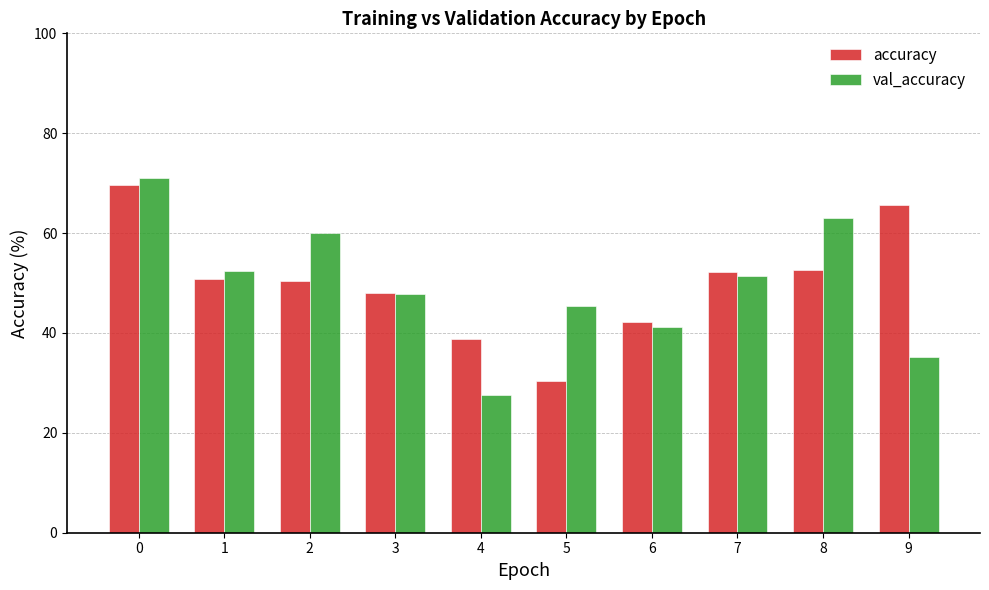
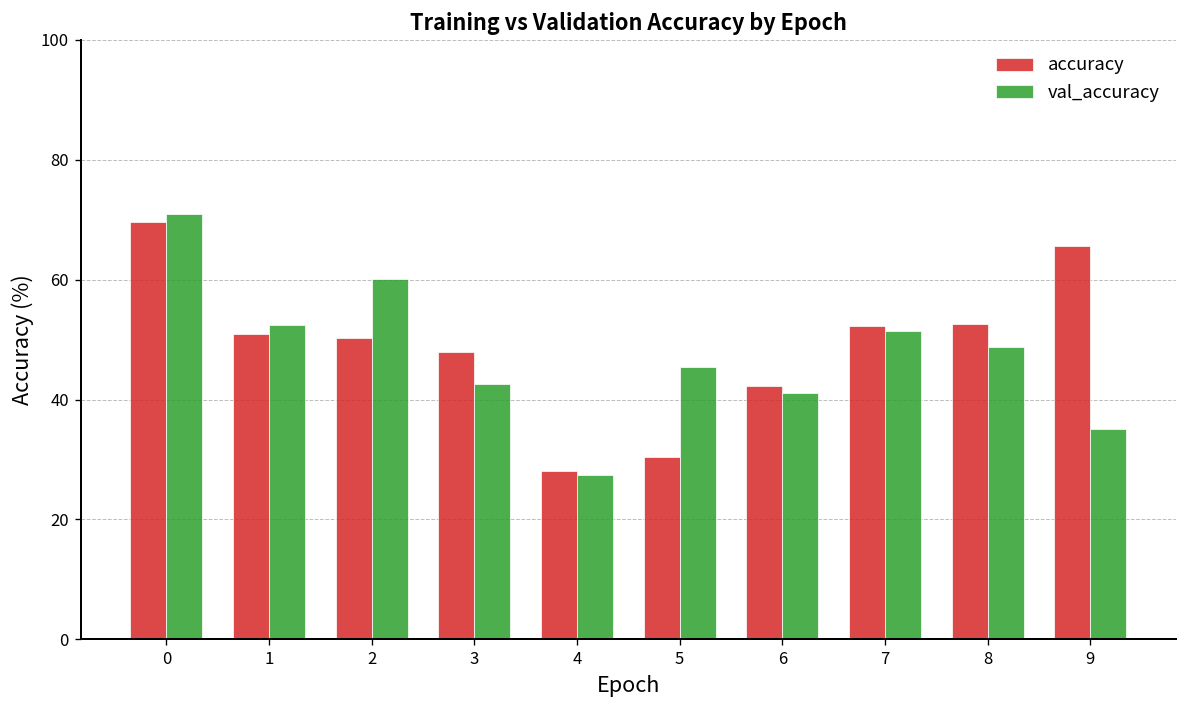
  {
    "accuracy": {
      "0": 70,
      "1": 51,
      "2": 50,
      "3": 48,
-     "4": 39,
+     "4": 28,
      "5": 30,
      "6": 42,
      "7": 52,
      "8": 53,
      "9": 66
    },
    "val_accuracy": {
      "0": 71,
      "1": 52,
      "2": 60,
-     "3": 48,
+     "3": 43,
      "4": 27,
      "5": 45,
      "6": 41,
      "7": 51,
-     "8": 63,
+     "8": 49,
      "9": 35
    }
  }
